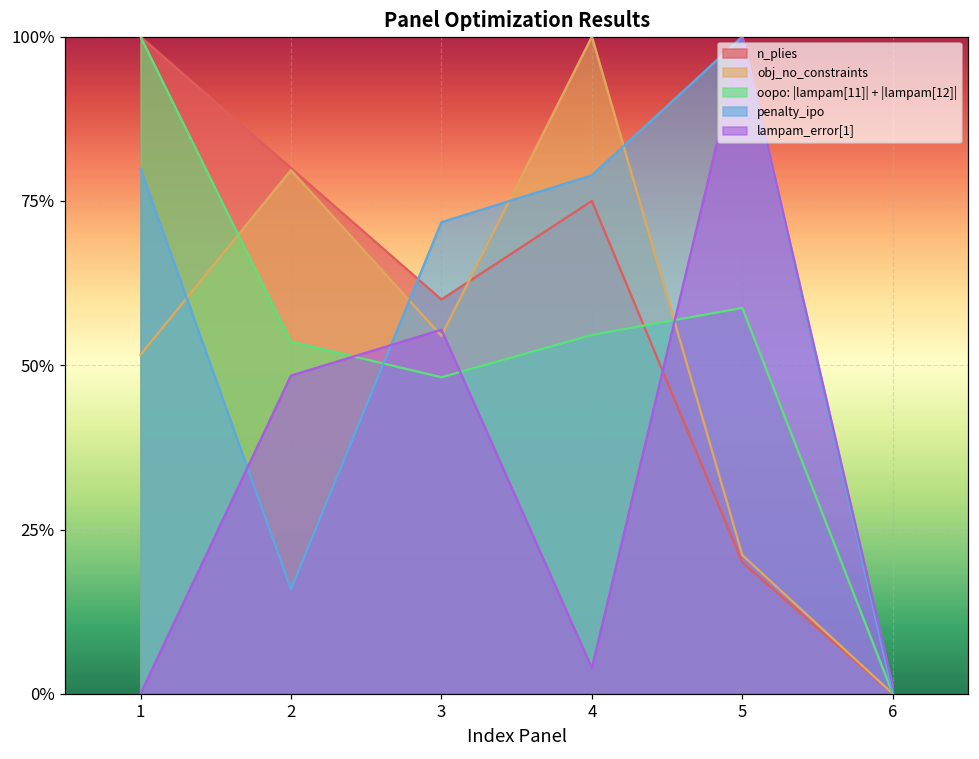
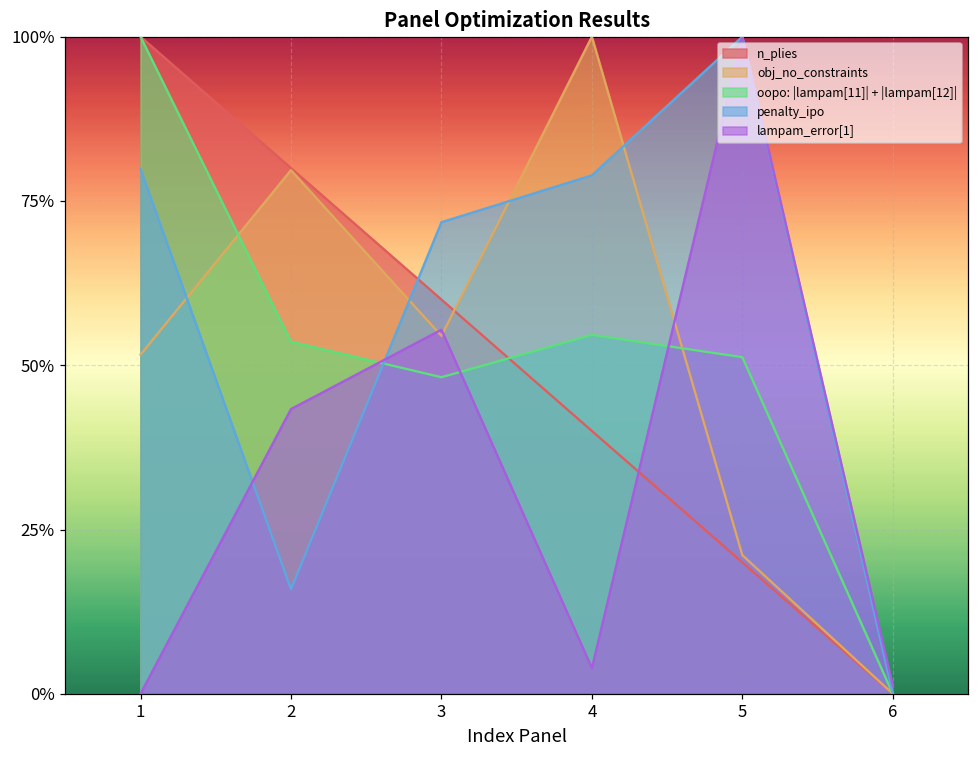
  {
    "n_plies": {
      "3": "60%",
-     "4": "75%",
+     "4": "40%",
      "5": "20%"
    },
    "obj_no_constraints": {
      "1": "52%",
      "3": "54%",
      "4": "100%",
      "5": "21%"
    },
    "oopo: |lampam[11]| + |lampam[12]|": {
      "2": "54%",
      "3": "48%",
      "4": "55%",
-     "5": "59%"
+     "5": "51%"
    },
    "penalty_ipo": {
      "1": "80%",
      "2": "16%",
      "3": "72%",
      "4": "79%"
    },
    "lampam_error[1]": {
      "1": "0%",
-     "2": "48%",
+     "2": "43%",
      "3": "55%",
      "4": "4%",
      "6": "1%"
    }
  }
